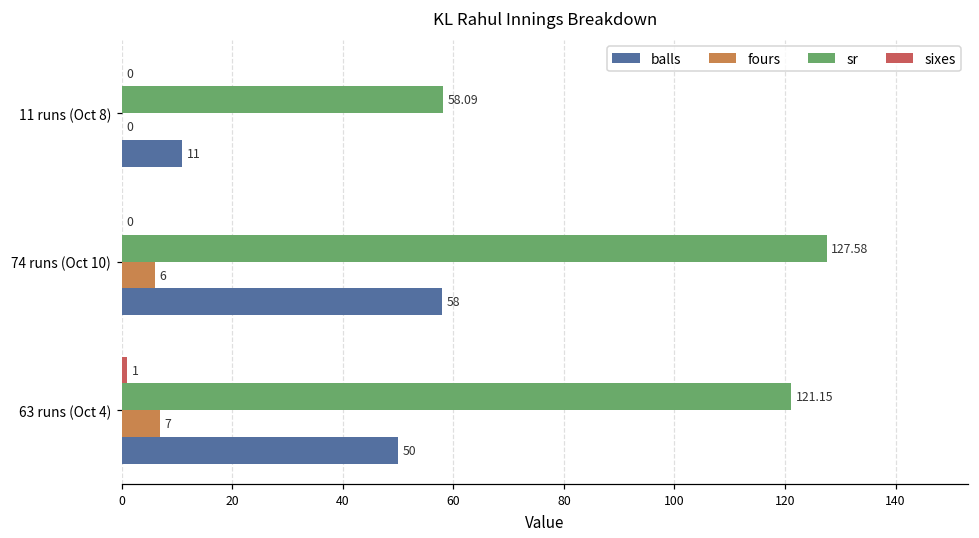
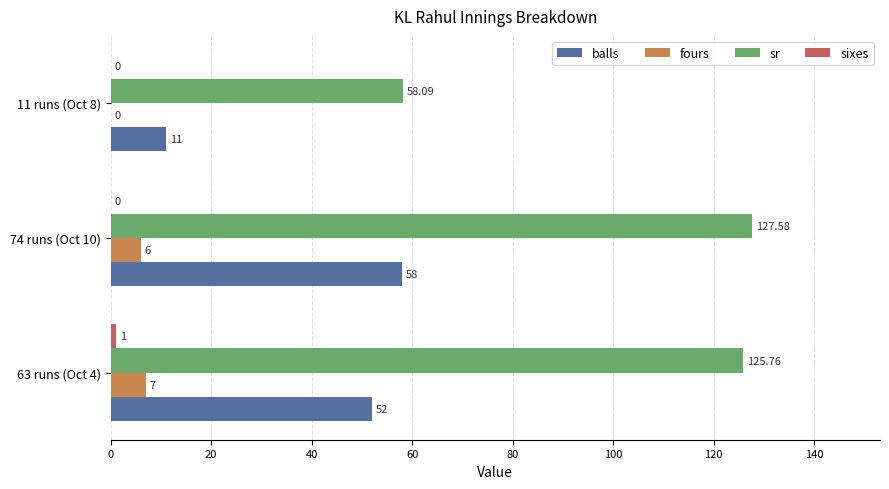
  {
    "balls": {
      "11 runs (Oct 8)": 11,
      "74 runs (Oct 10)": 58,
-     "63 runs (Oct 4)": 50
+     "63 runs (Oct 4)": 52
    },
    "sr": {
      "11 runs (Oct 8)": 58.09,
      "74 runs (Oct 10)": 127.58,
-     "63 runs (Oct 4)": 121.15
+     "63 runs (Oct 4)": 125.76
    }
  }
